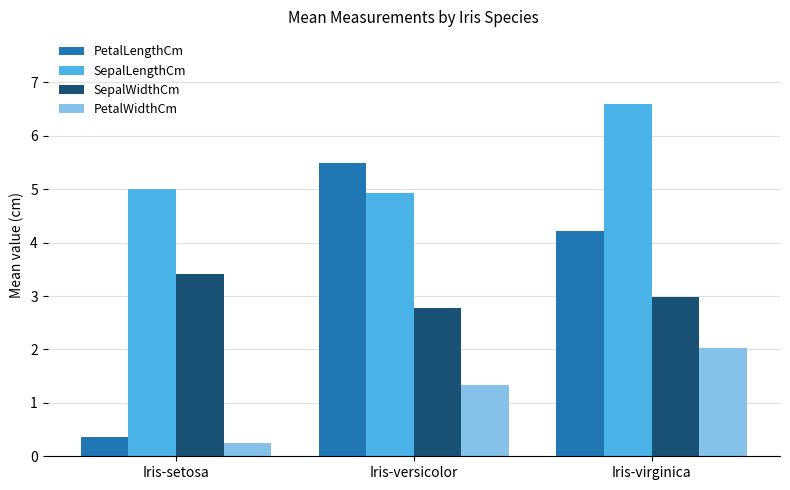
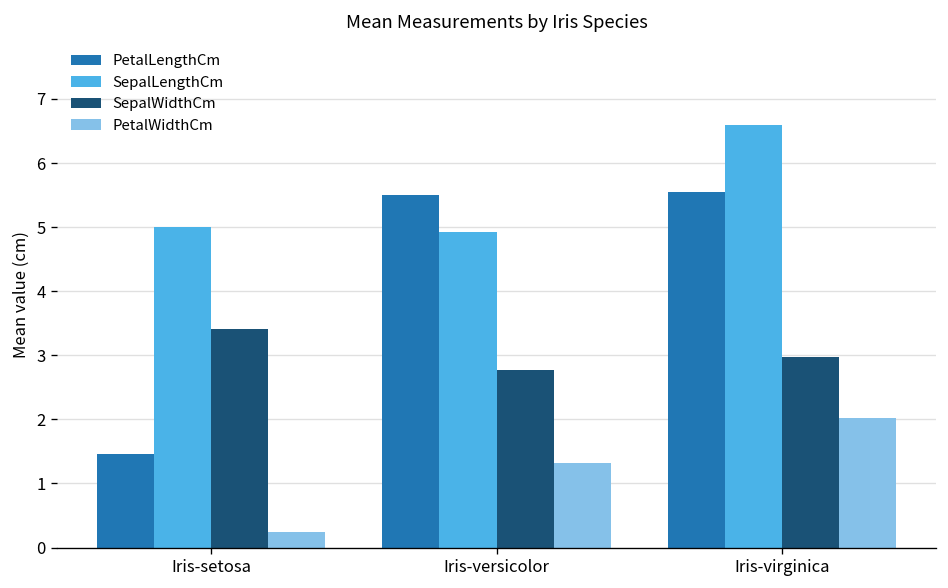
  {
    "PetalLengthCm": {
-     "Iris-setosa": 0.4,
+     "Iris-setosa": 1.5,
      "Iris-versicolor": 5.5,
-     "Iris-virginica": 4.2
+     "Iris-virginica": 5.6
    },
    "SepalLengthCm": {
      "Iris-setosa": 5.0,
      "Iris-versicolor": 4.9,
      "Iris-virginica": 6.6
    },
    "SepalWidthCm": {
      "Iris-setosa": 3.4,
      "Iris-versicolor": 2.8,
      "Iris-virginica": 3.0
    },
    "PetalWidthCm": {
      "Iris-setosa": 0.2,
      "Iris-versicolor": 1.3,
      "Iris-virginica": 2.0
    }
  }
